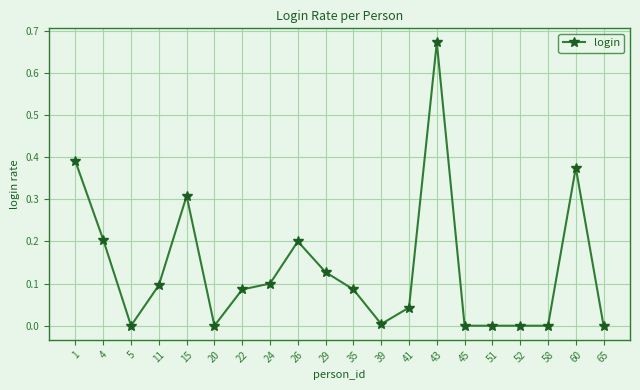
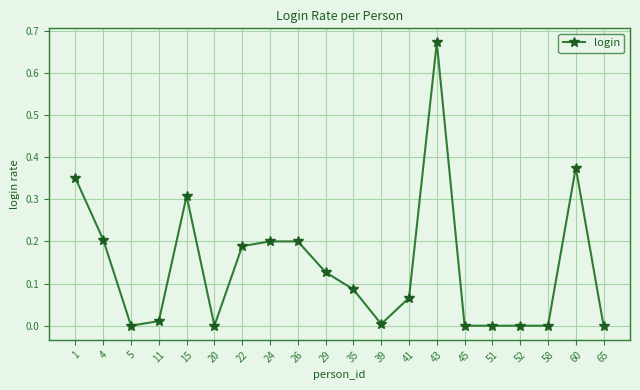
  {
-   "1": 0.39,
+   "1": 0.35,
    "4": 0.20,
    "5": 0.00,
-   "11": 0.10,
+   "11": 0.01,
    "15": 0.31,
    "20": 0.00,
-   "22": 0.09,
-   "24": 0.1,
+   "22": 0.19,
+   "24": 0.2,
    "26": 0.20,
    "29": 0.13,
    "35": 0.09,
    "39": 0.00,
-   "41": 0.04,
+   "41": 0.07,
    "43": 0.67,
    "45": 0.00,
    "51": 0.00,
    "52": 0.00,
    "58": 0.00,
    "60": 0.38,
    "65": 0.00
  }
